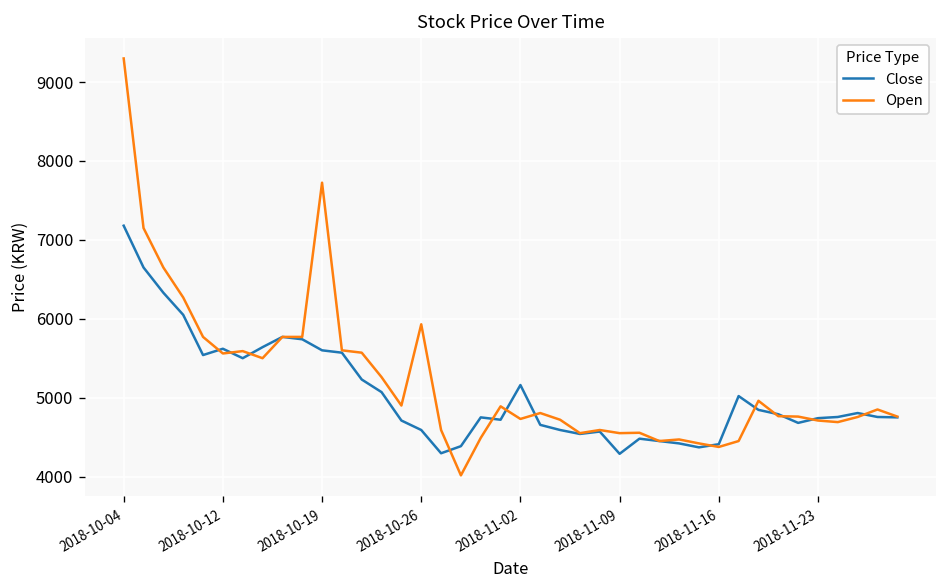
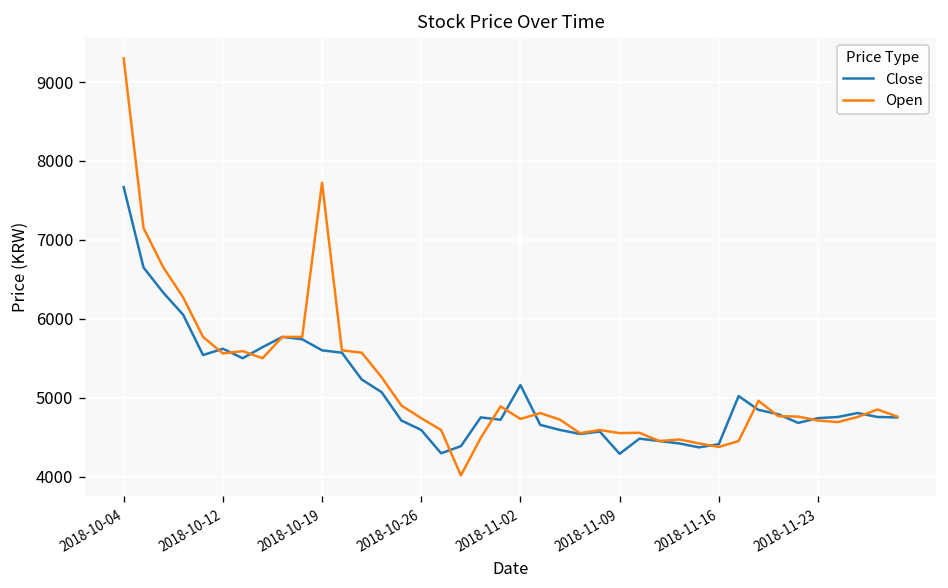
  {
    "Close": {
-     "2018-10-04": 7200,
+     "2018-10-04": 7700,
      "2018-10-12": 5600,
      "2018-10-19": 5600,
      "2018-10-26": 4600,
      "2018-11-02": 5200,
      "2018-11-09": 4300
    },
    "Open": {
      "2018-10-04": 9300,
      "2018-10-12": 5600,
      "2018-10-19": 7700,
-     "2018-10-26": 5900,
+     "2018-10-26": 4700,
      "2018-11-02": 4700,
      "2018-11-09": 4600
    }
  }
